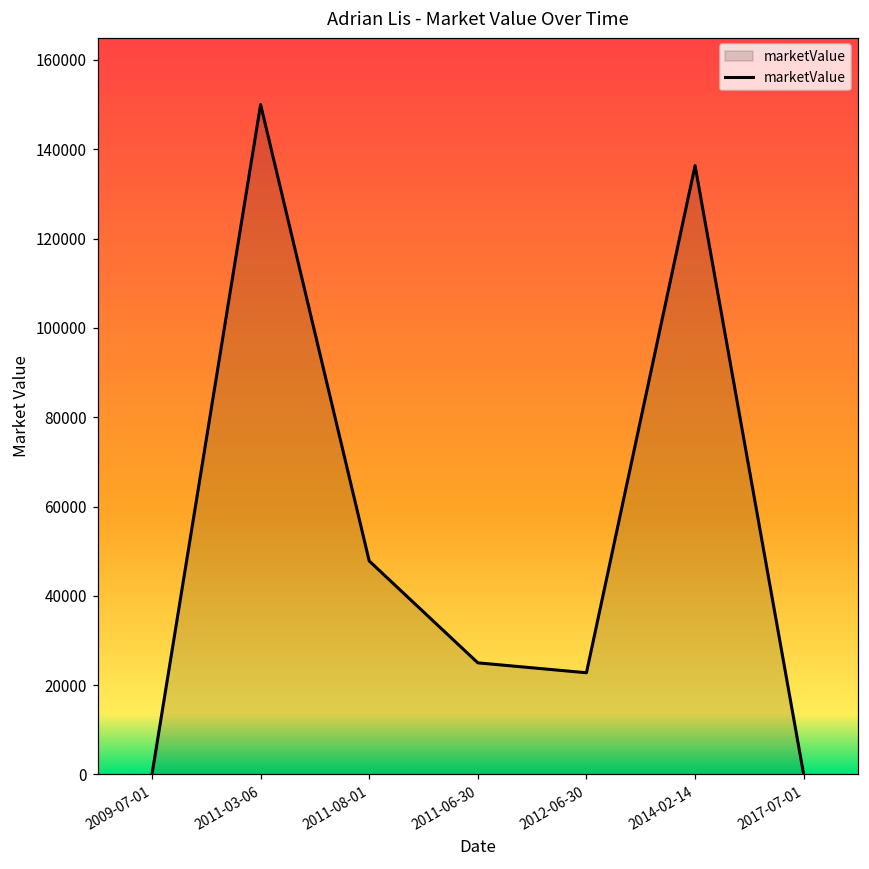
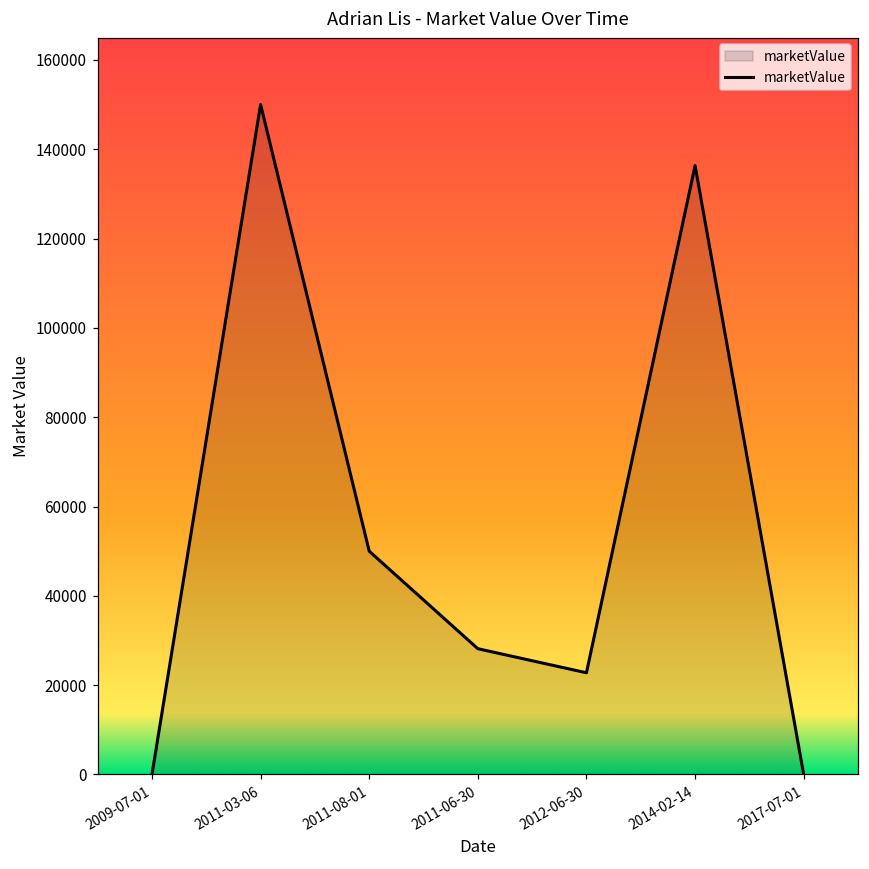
  {
    "2009-07-01": 0,
    "2011-03-06": 150000,
-   "2011-08-01": 48000,
-   "2011-06-30": 25000,
+   "2011-08-01": 50000,
+   "2011-06-30": 28000,
    "2012-06-30": 23000,
    "2014-02-14": 136000,
    "2017-07-01": 0
  }
